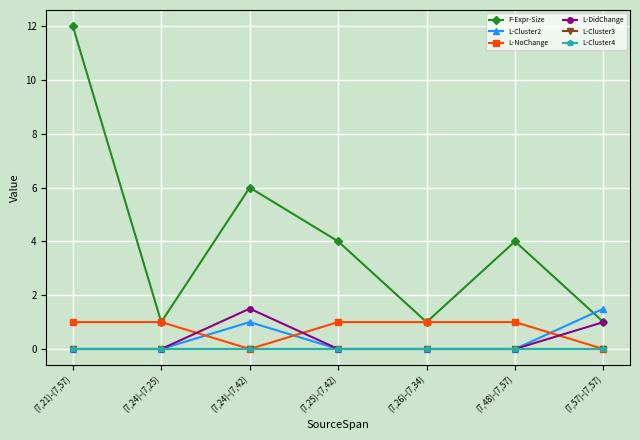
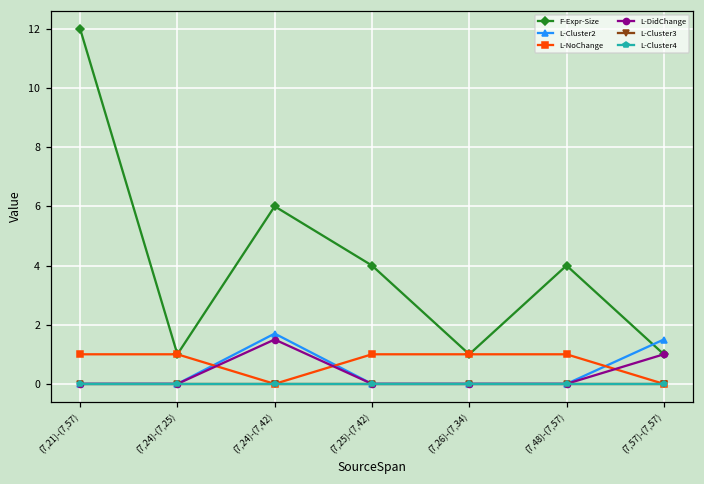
  {
    "F-Expr-Size": {
      "(7,21)-(7,57)": 12.0,
      "(7,24)-(7,42)": 6.0,
      "(7,25)-(7,42)": 4.0,
      "(7,48)-(7,57)": 4.0
    },
    "L-Cluster2": {
-     "(7,24)-(7,42)": 1.0,
+     "(7,24)-(7,42)": 1.7,
      "(7,57)-(7,57)": 1.5
    },
    "L-NoChange": {
      "(7,21)-(7,57)": 1.0,
      "(7,25)-(7,42)": 1.0,
      "(7,48)-(7,57)": 1.0
    },
    "L-DidChange": {
      "(7,24)-(7,42)": 1.5
    }
  }
